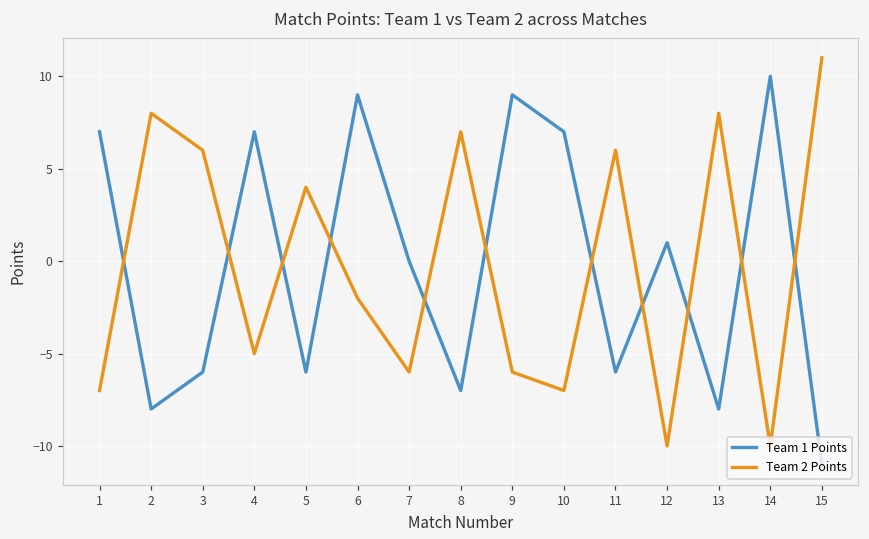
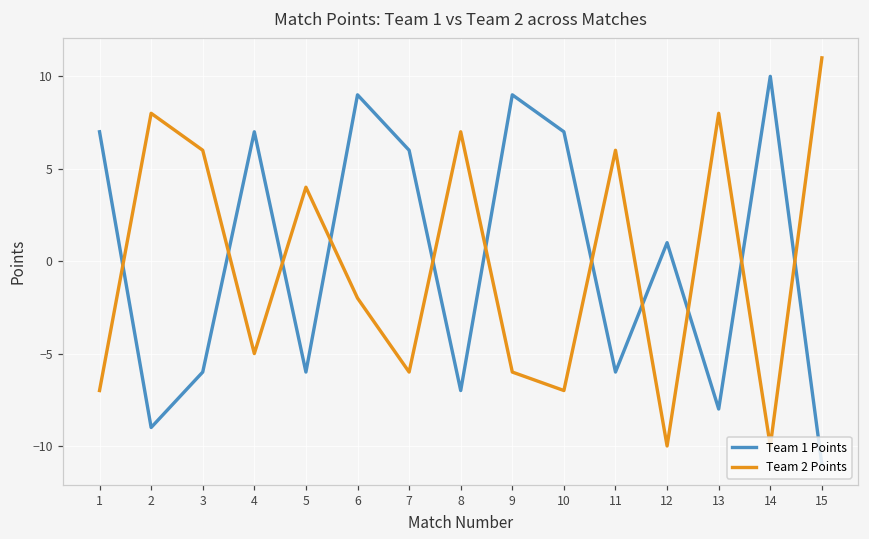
  {
    "Team 1 Points": {
      "1": 7,
-     "2": -8,
+     "2": -9,
      "3": -6,
      "4": 7,
      "5": -6,
      "6": 9,
-     "7": 0,
+     "7": 6,
      "8": -7,
      "9": 9,
      "10": 7,
      "11": -6,
      "12": 1,
      "13": -8,
      "14": 10
    },
    "Team 2 Points": {
      "1": -7,
      "2": 8,
      "3": 6,
      "4": -5,
      "5": 4,
      "6": -2,
      "7": -6,
      "8": 7,
      "9": -6,
      "10": -7,
      "11": 6,
      "12": -10,
      "13": 8,
      "15": 11
    }
  }
